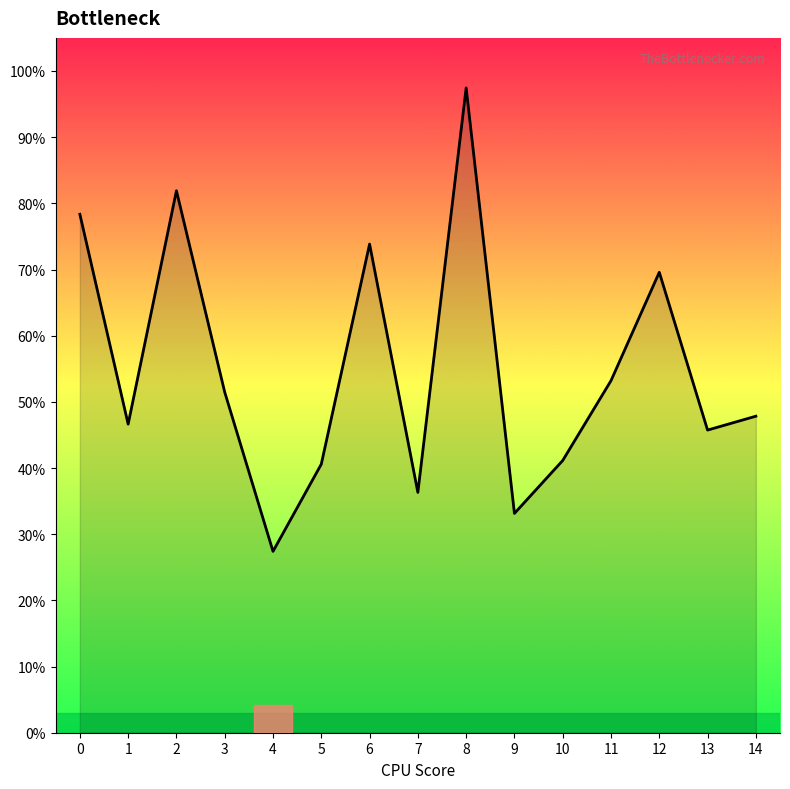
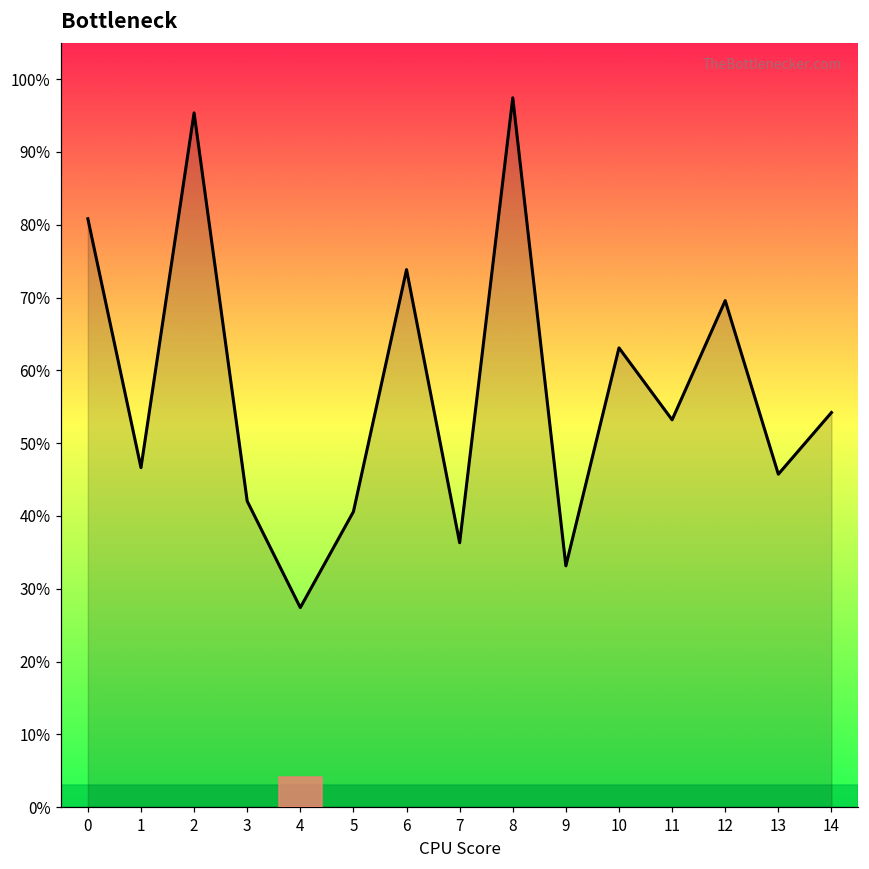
  {
-   "0": "78%",
+   "0": "81%",
    "1": "47%",
-   "2": "82%",
-   "3": "51%",
+   "2": "95%",
+   "3": "42%",
    "4": "27%",
    "5": "41%",
    "6": "74%",
    "7": "36%",
    "8": "97%",
    "9": "33%",
-   "10": "41%",
+   "10": "63%",
    "11": "53%",
    "12": "70%",
    "13": "46%",
-   "14": "48%"
+   "14": "54%"
  }
